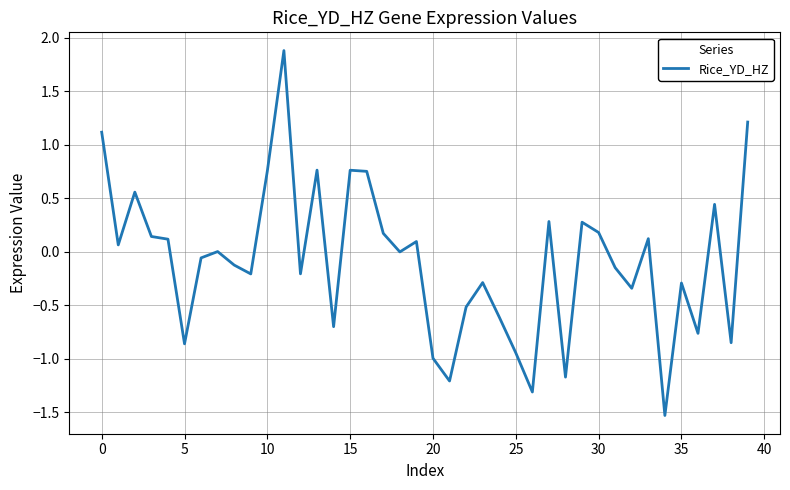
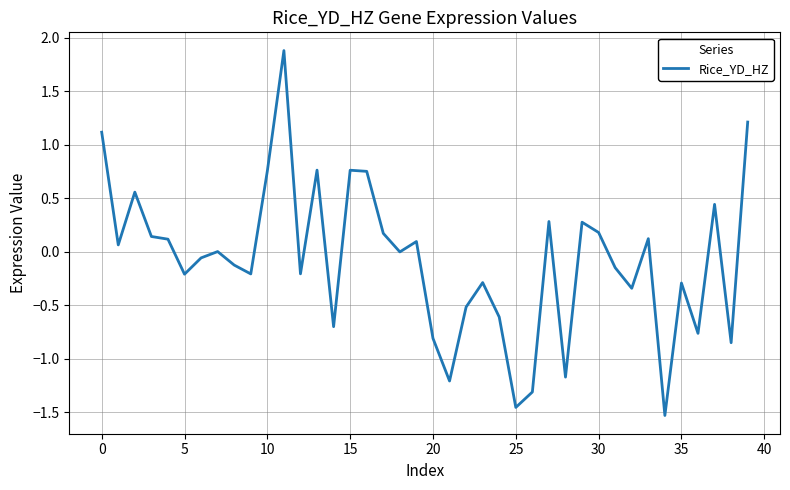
  {
    "0": 1.12,
-   "5": -0.86,
+   "5": -0.21,
    "10": 0.75,
    "15": 0.76,
-   "20": -1.00,
-   "25": -0.95,
+   "20": -0.81,
+   "25": -1.46,
    "30": 0.18,
    "35": -0.29
  }
